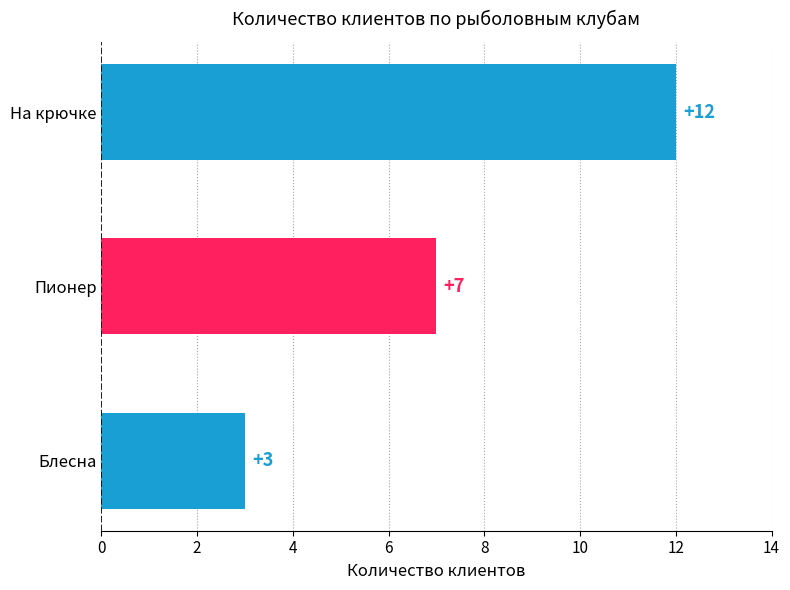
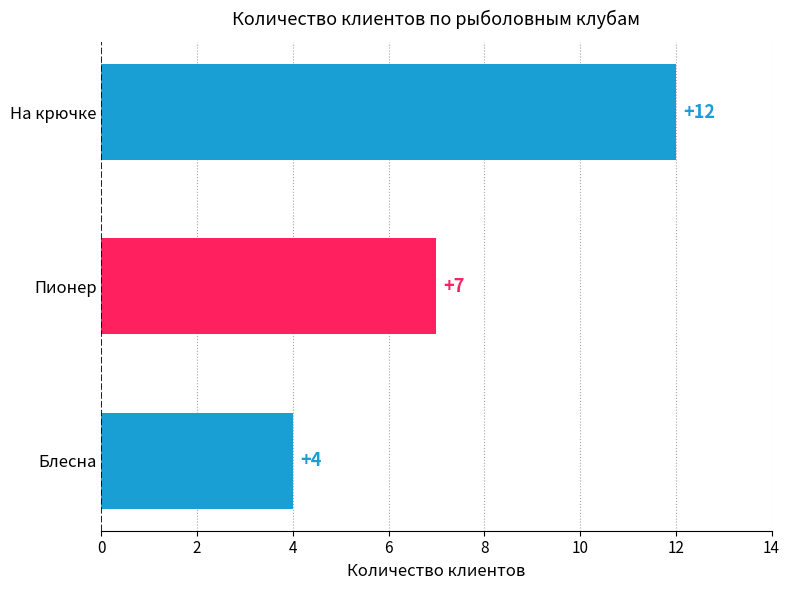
  {
    "На крючке": "+12",
    "Пионер": "+7",
-   "Блесна": "+3"
+   "Блесна": "+4"
  }
